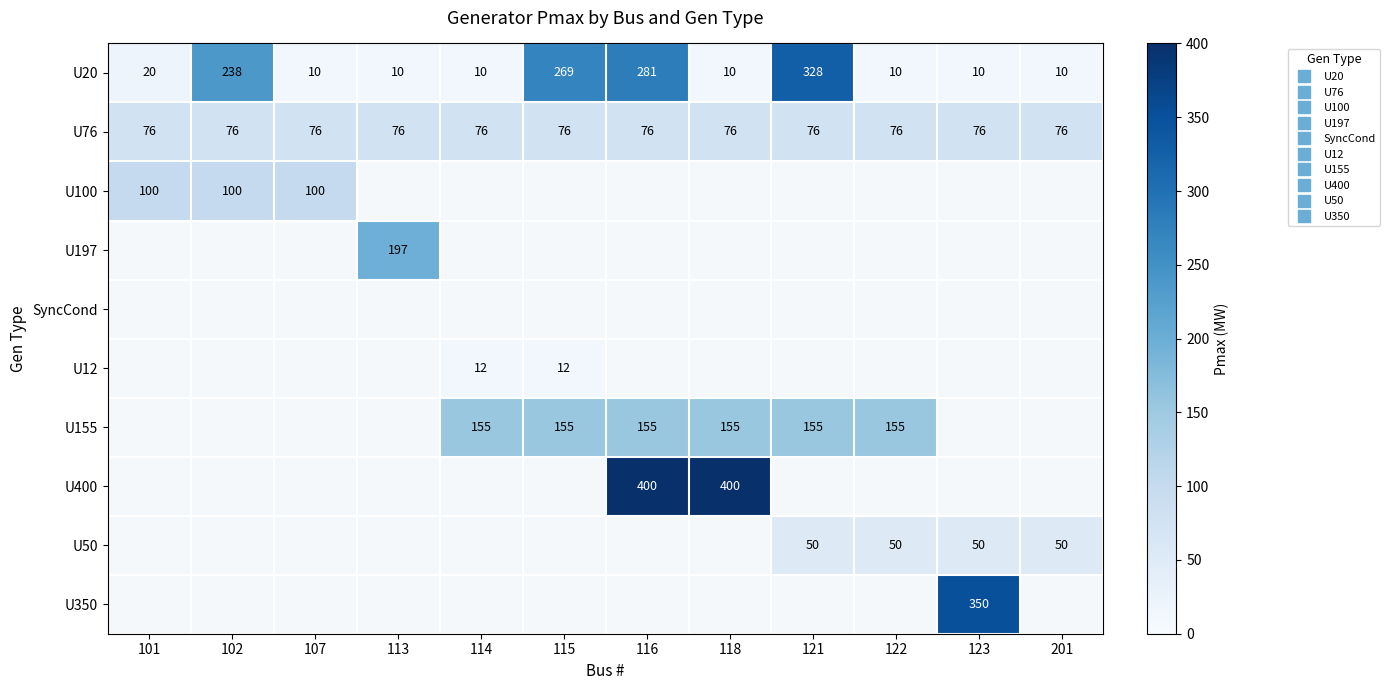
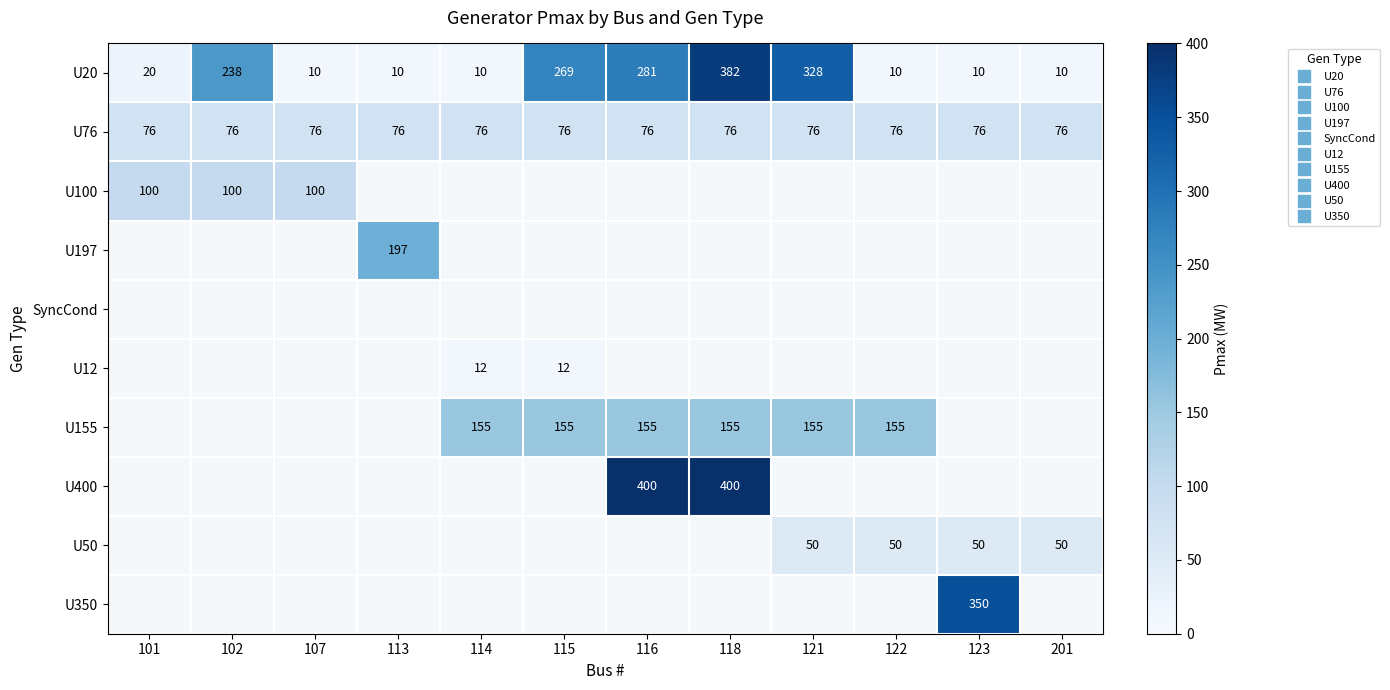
  {
    "U20": {
      "101": 20,
      "102": 238,
      "107": 10,
      "113": 10,
      "114": 10,
      "115": 269,
      "116": 281,
-     "118": 10,
+     "118": 382,
      "121": 328,
      "122": 10,
      "123": 10,
      "201": 10
    },
    "U76": {
      "101": 76,
      "102": 76,
      "107": 76,
      "113": 76,
      "114": 76,
      "115": 76,
      "116": 76,
      "118": 76,
      "121": 76,
      "122": 76,
      "123": 76,
      "201": 76
    },
    "U100": {
      "101": 100,
      "102": 100,
      "107": 100
    },
    "U197": {
      "113": 197
    },
    "U12": {
      "114": 12,
      "115": 12
    },
    "U155": {
      "114": 155,
      "115": 155,
      "116": 155,
      "118": 155,
      "121": 155,
      "122": 155
    },
    "U400": {
      "116": 400,
      "118": 400
    },
    "U50": {
      "121": 50,
      "122": 50,
      "123": 50,
      "201": 50
    },
    "U350": {
      "123": 350
    }
  }
